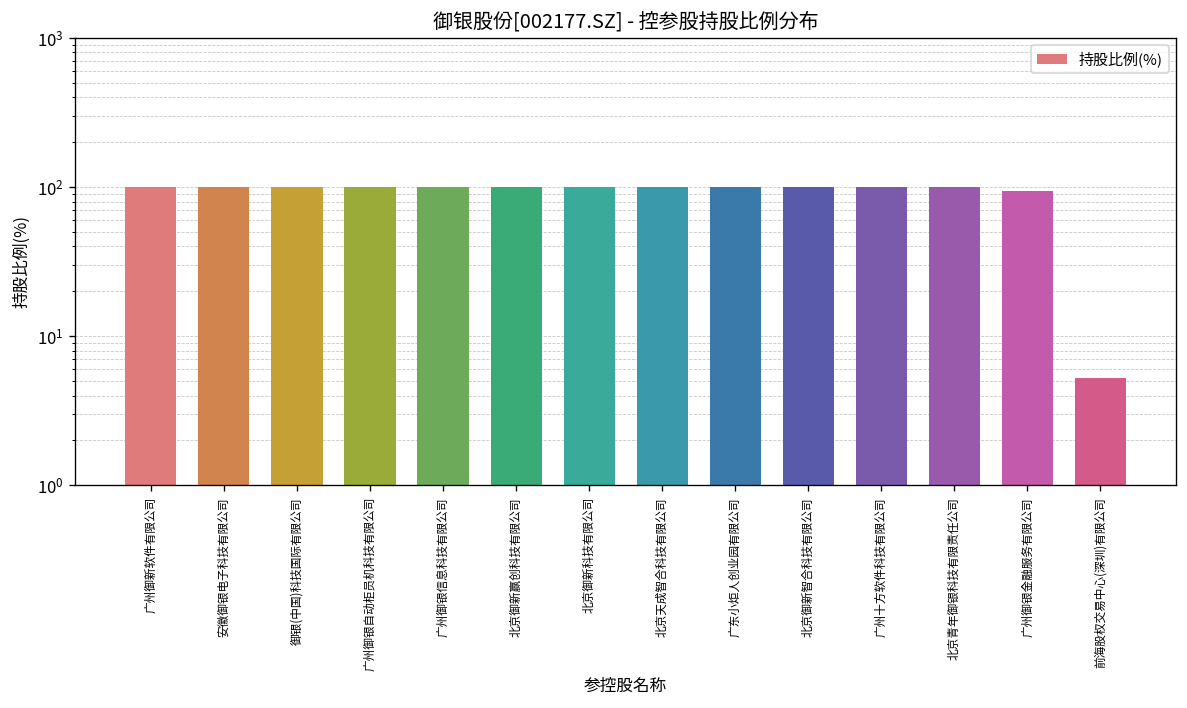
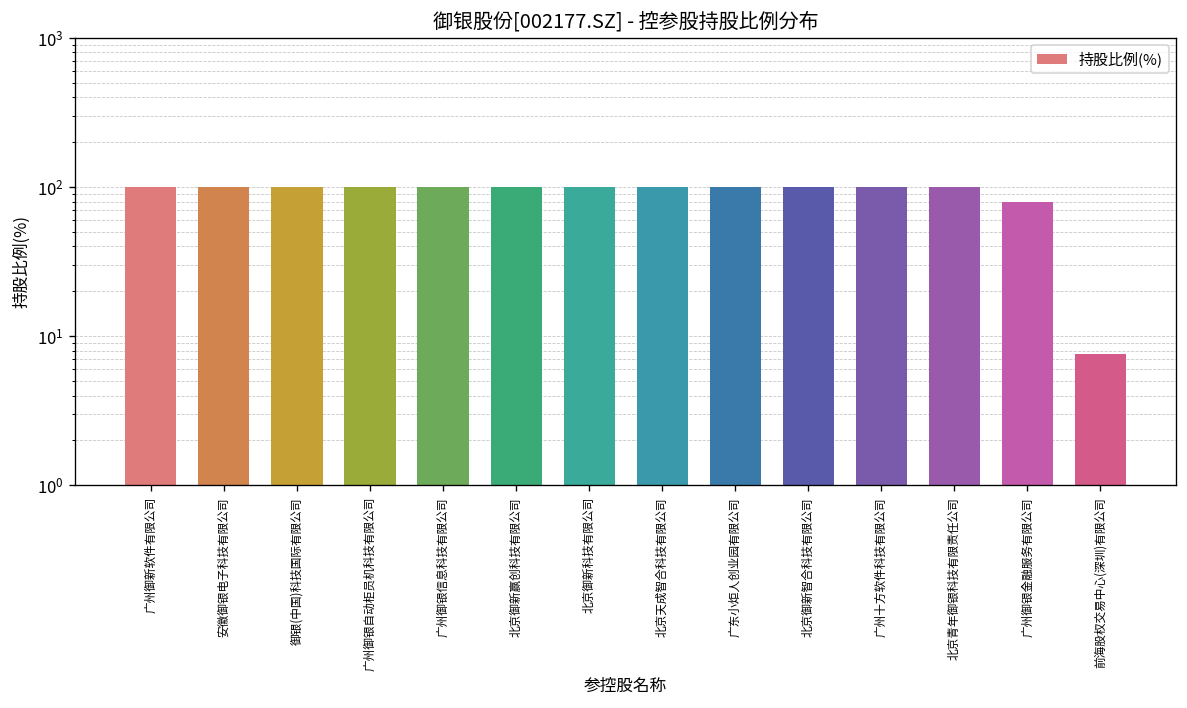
  {
    "广州御新软件有限公司": 100,
    "安徽御银电子科技有限公司": 100,
    "御银(中国)科技国际有限公司": 100,
    "广州御银自动柜员机科技有限公司": 100,
    "广州御银信息科技有限公司": 100,
    "北京御新赢创科技有限公司": 100,
    "北京御新科技有限公司": 100,
    "北京天成智合科技有限公司": 100,
    "广东小炬人创业园有限公司": 100,
    "北京御新智合科技有限公司": 100,
    "广州十方软件科技有限公司": 100,
    "北京青年御银科技有限责任公司": 100,
-   "广州御银金融服务有限公司": 90,
-   "前海股权交易中心(深圳)有限公司": 5.2
+   "广州御银金融服务有限公司": 80,
+   "前海股权交易中心(深圳)有限公司": 8
  }
